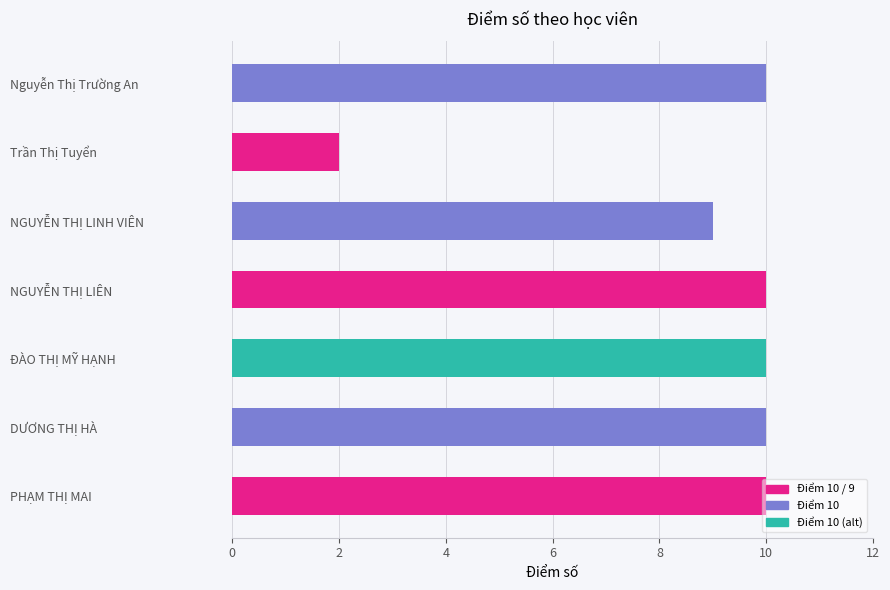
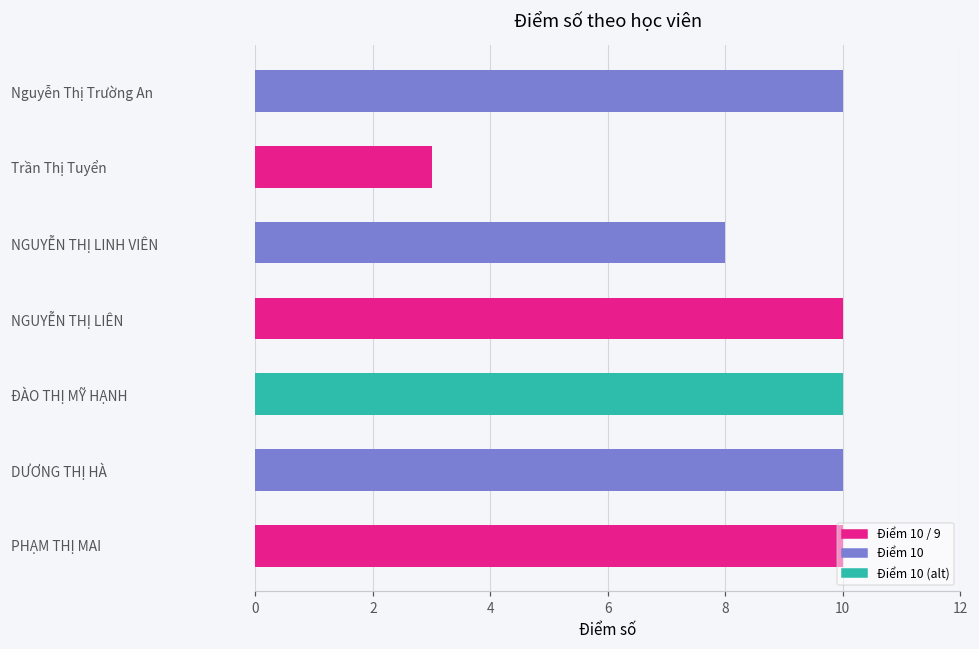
  {
    "Nguyễn Thị Trường An": 10,
-   "Trần Thị Tuyển": 2,
-   "NGUYỄN THỊ LINH VIÊN": 9,
+   "Trần Thị Tuyển": 3,
+   "NGUYỄN THỊ LINH VIÊN": 8,
    "NGUYỄN THỊ LIÊN": 10,
    "ĐÀO THỊ MỸ HẠNH": 10,
    "DƯƠNG THỊ HÀ": 10
  }
